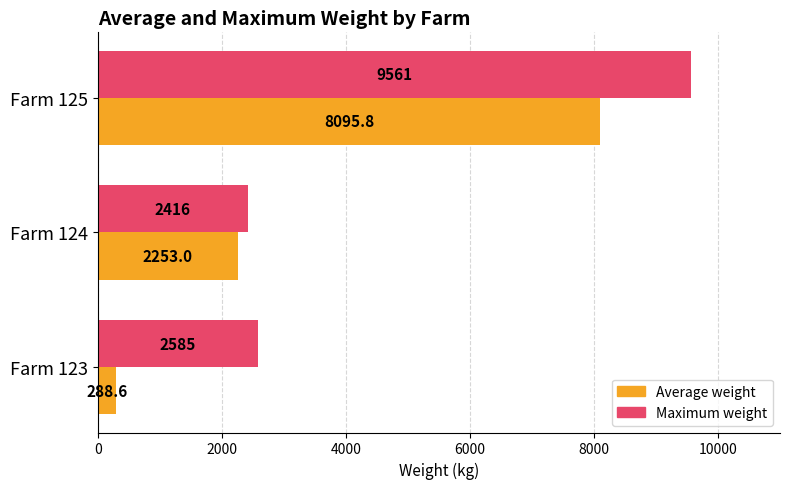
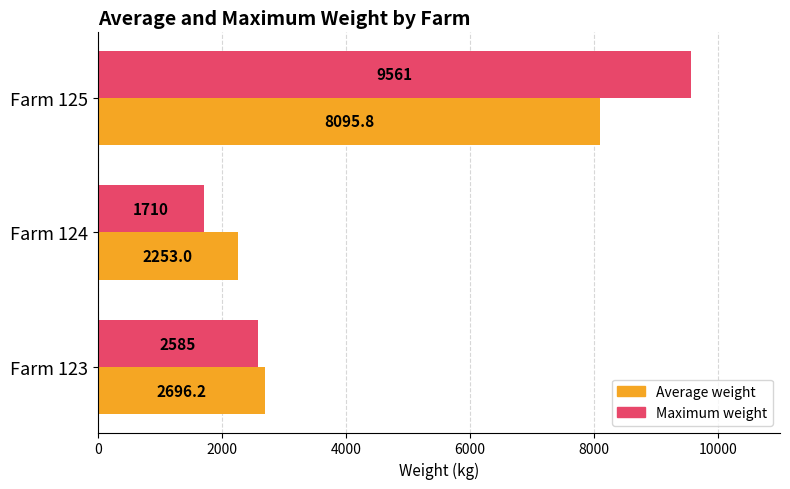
  {
    "Maximum weight": {
      "Farm 125": 9561,
-     "Farm 124": 2416,
+     "Farm 124": 1710,
      "Farm 123": 2585
    },
    "Average weight": {
      "Farm 125": 8095.8,
      "Farm 124": 2253.0,
-     "Farm 123": 288.6
+     "Farm 123": 2696.2
    }
  }
